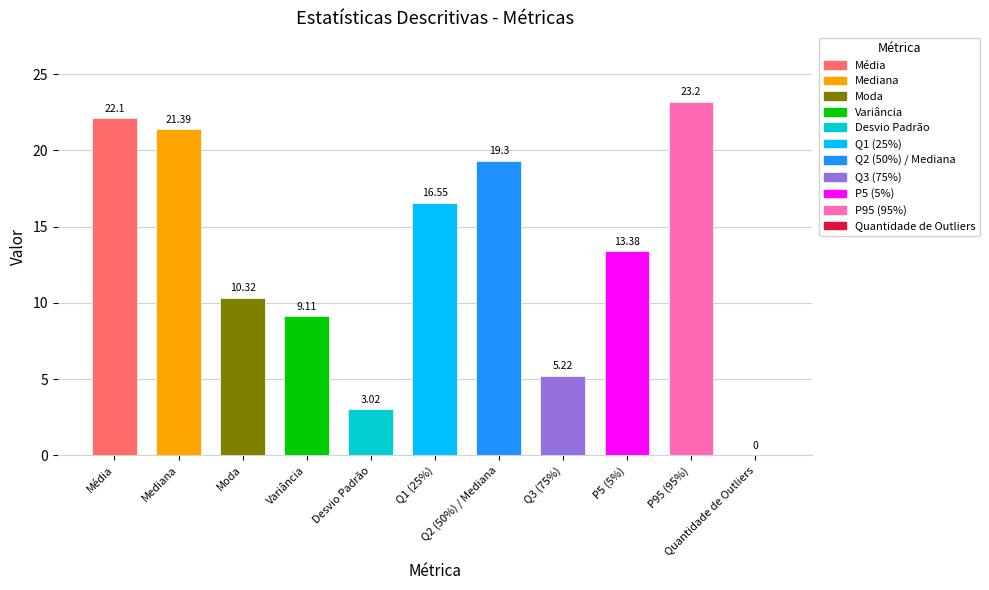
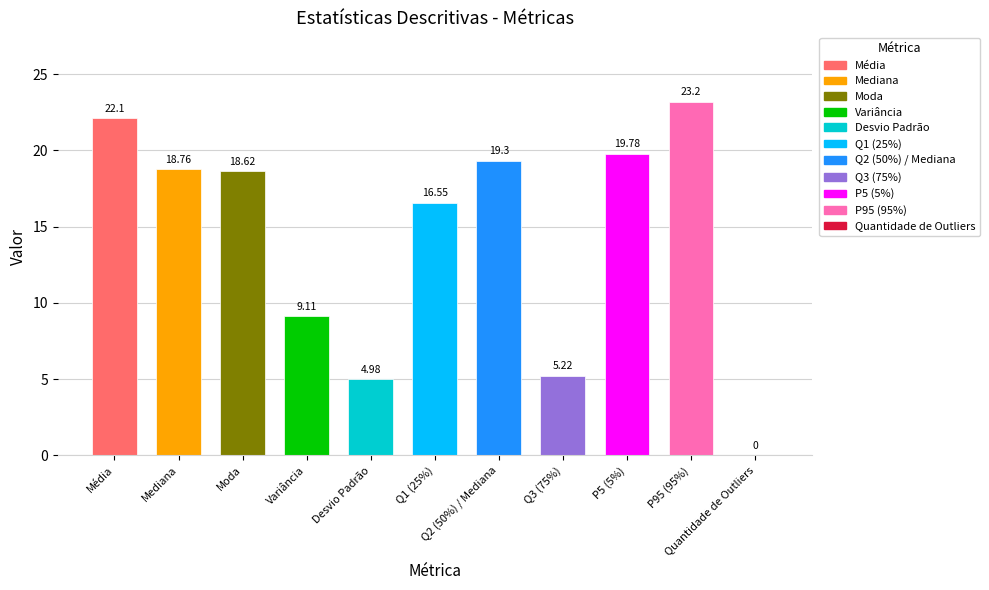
  {
    "Média": 22.1,
-   "Mediana": 21.39,
-   "Moda": 10.32,
+   "Mediana": 18.76,
+   "Moda": 18.62,
    "Variância": 9.11,
-   "Desvio Padrão": 3.02,
+   "Desvio Padrão": 4.98,
    "Q1 (25%)": 16.55,
    "Q2 (50%) / Mediana": 19.3,
    "Q3 (75%)": 5.22,
-   "P5 (5%)": 13.38,
+   "P5 (5%)": 19.78,
    "P95 (95%)": 23.2,
    "Quantidade de Outliers": 0
  }
